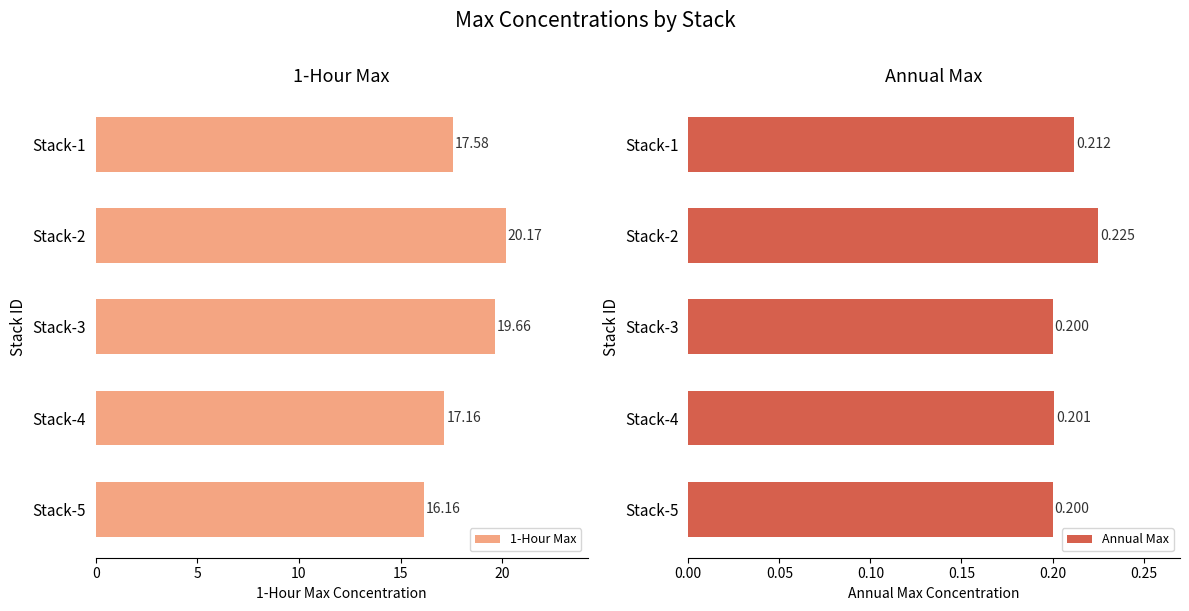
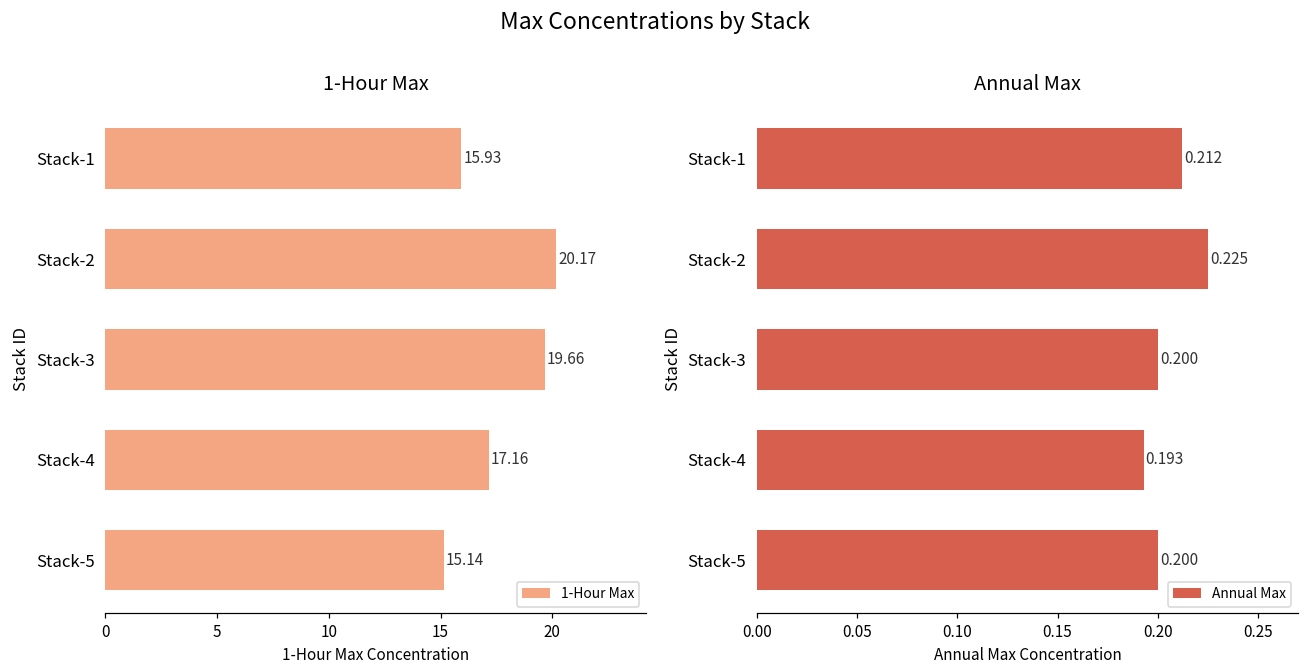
  {
    "1-Hour Max": {
-     "Stack-1": 17.58,
+     "Stack-1": 15.93,
      "Stack-2": 20.17,
      "Stack-3": 19.66,
      "Stack-4": 17.16,
-     "Stack-5": 16.16
+     "Stack-5": 15.14
    },
    "Annual Max": {
      "Stack-1": 0.212,
      "Stack-2": 0.225,
      "Stack-3": 0.200,
-     "Stack-4": 0.201,
+     "Stack-4": 0.193,
      "Stack-5": 0.200
    }
  }
